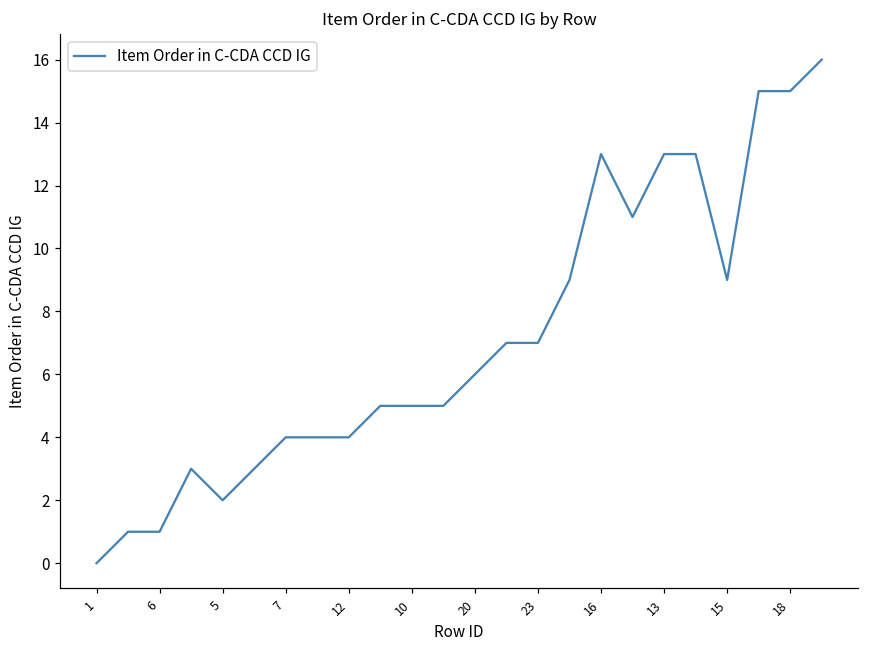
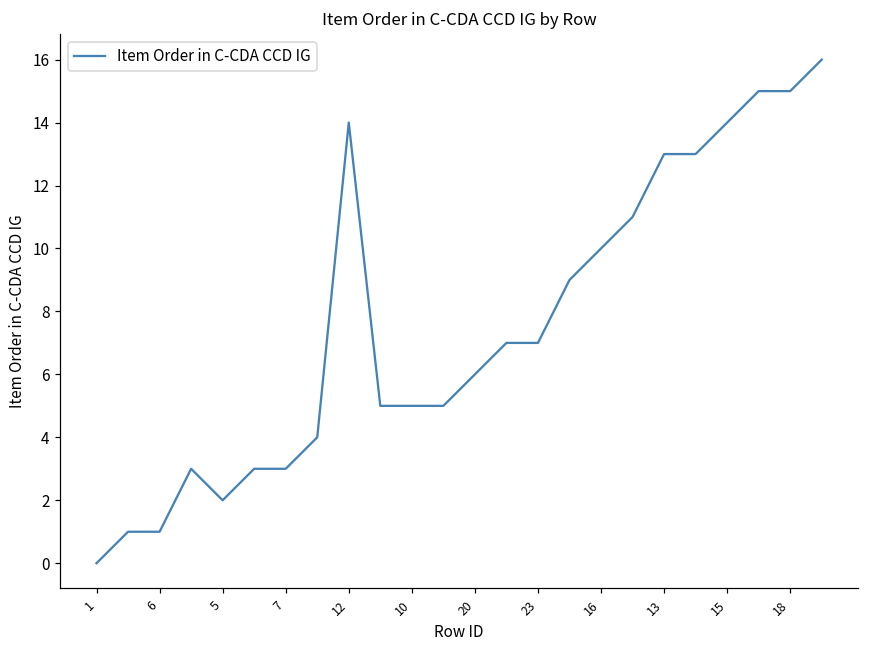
  {
    "1": 0,
    "6": 1,
    "5": 2,
-   "7": 4,
-   "12": 4,
+   "7": 3,
+   "12": 14,
    "10": 5,
    "20": 6,
    "23": 7,
-   "16": 13,
+   "16": 10,
    "13": 13,
-   "15": 9,
+   "15": 14,
    "18": 15
  }
